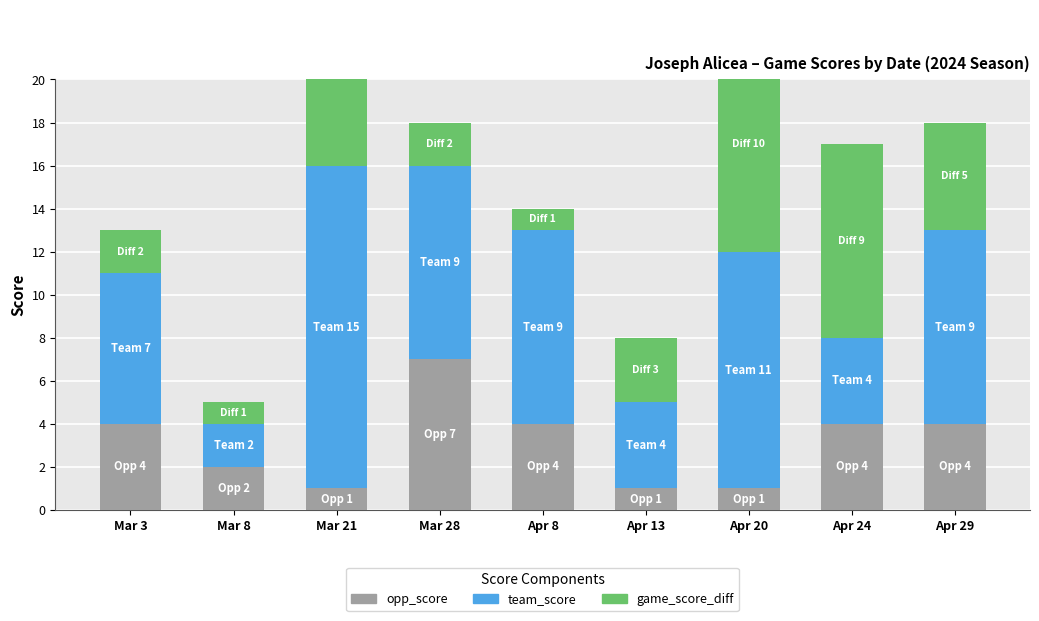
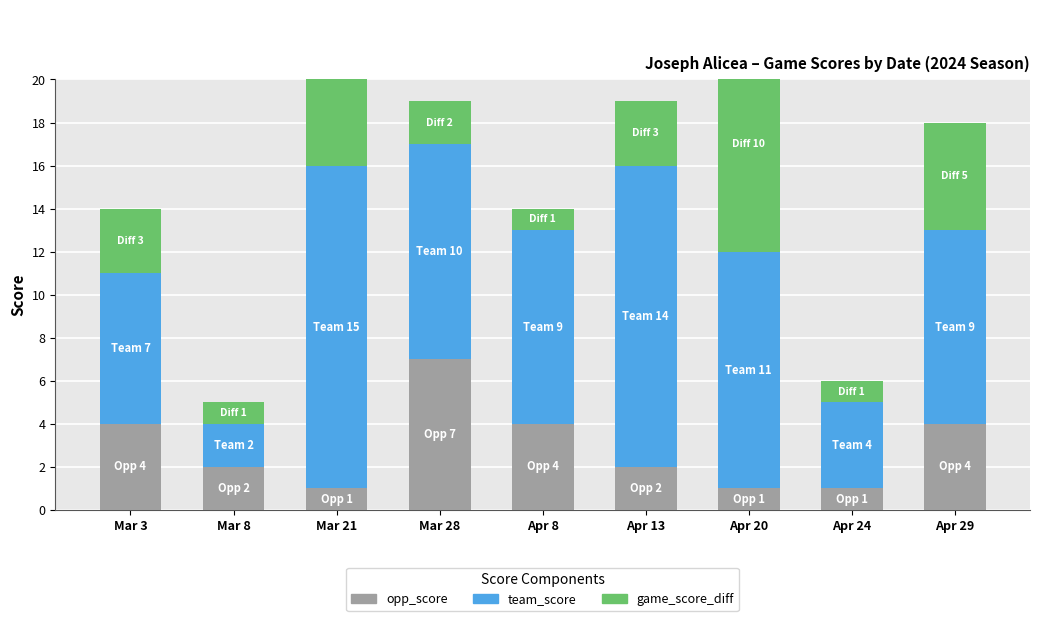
  {
    "opp_score": {
      "Mar 3": 4,
      "Mar 8": 2,
      "Mar 21": 1,
      "Mar 28": 7,
      "Apr 8": 4,
-     "Apr 13": 1,
+     "Apr 13": 2,
      "Apr 20": 1,
-     "Apr 24": 4,
+     "Apr 24": 1,
      "Apr 29": 4
    },
    "team_score": {
      "Mar 3": 7,
      "Mar 8": 2,
      "Mar 21": 15,
-     "Mar 28": 9,
+     "Mar 28": 10,
      "Apr 8": 9,
-     "Apr 13": 4,
+     "Apr 13": 14,
      "Apr 20": 11,
      "Apr 24": 4,
      "Apr 29": 9
    },
    "game_score_diff": {
-     "Mar 3": 2,
+     "Mar 3": 3,
      "Mar 8": 1,
      "Mar 28": 2,
      "Apr 8": 1,
      "Apr 13": 3,
-     "Apr 24": 9,
+     "Apr 24": 1,
      "Apr 29": 5
    }
  }
